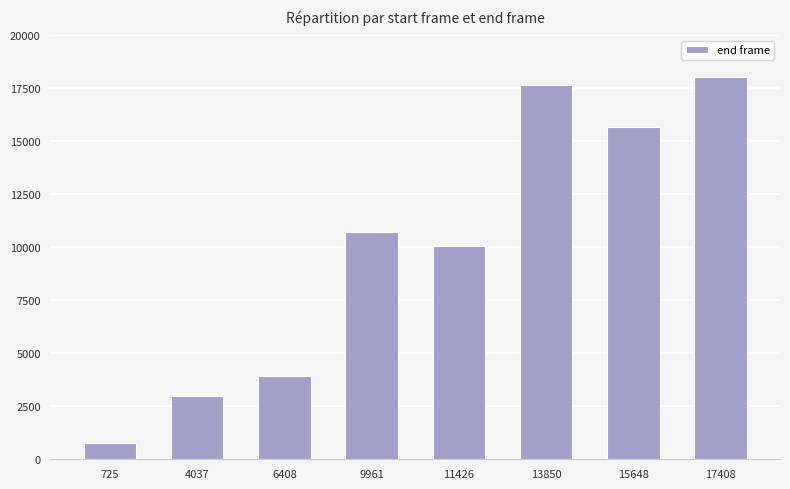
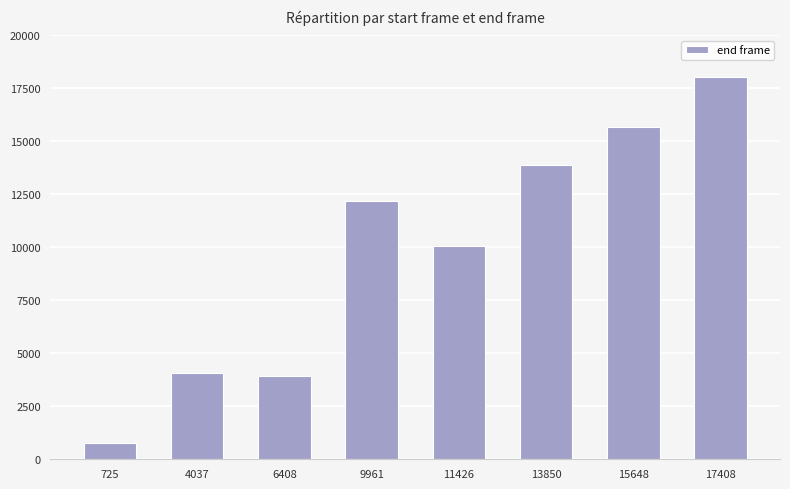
  {
    "725": 700,
-   "4037": 3000,
+   "4037": 4000,
    "6408": 3900,
-   "9961": 10700,
+   "9961": 12200,
    "11426": 10000,
-   "13850": 17700,
+   "13850": 13900,
    "15648": 15700,
    "17408": 18000
  }
